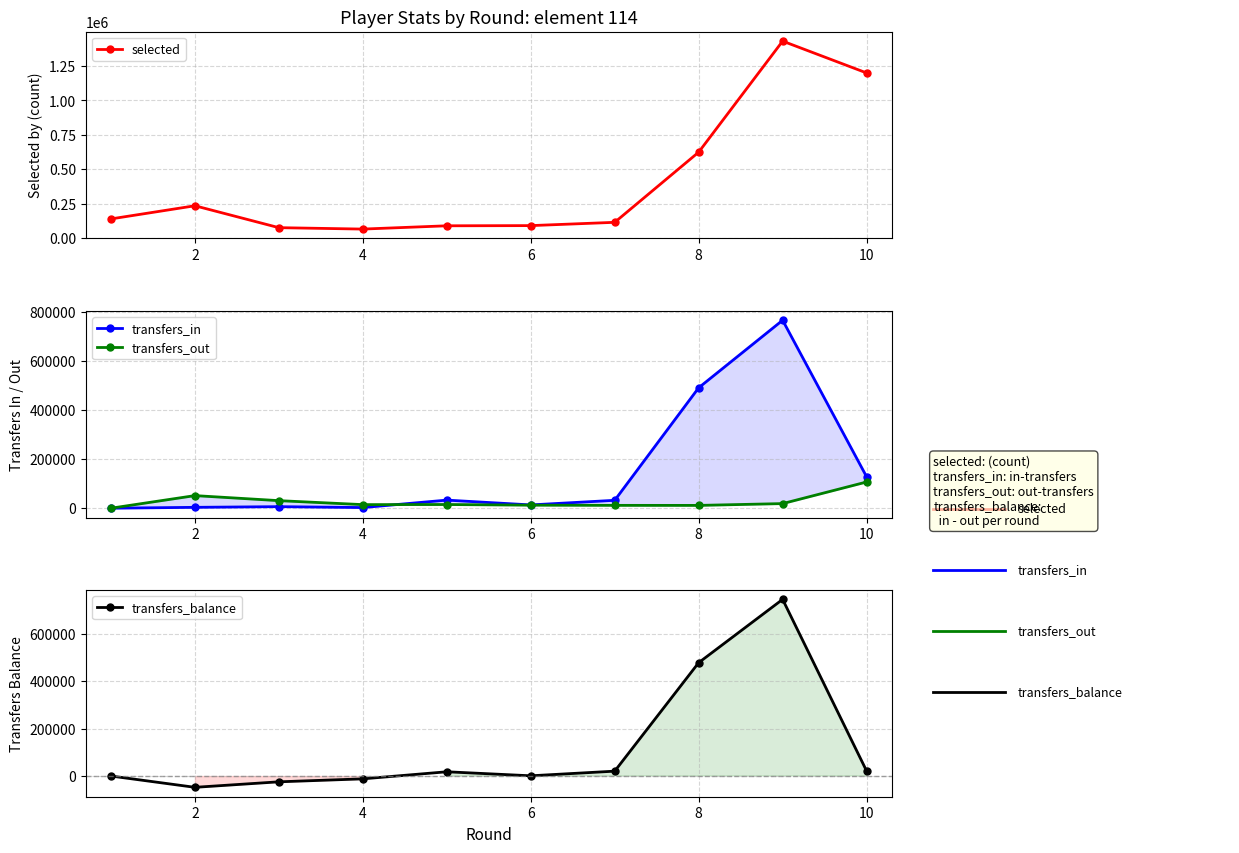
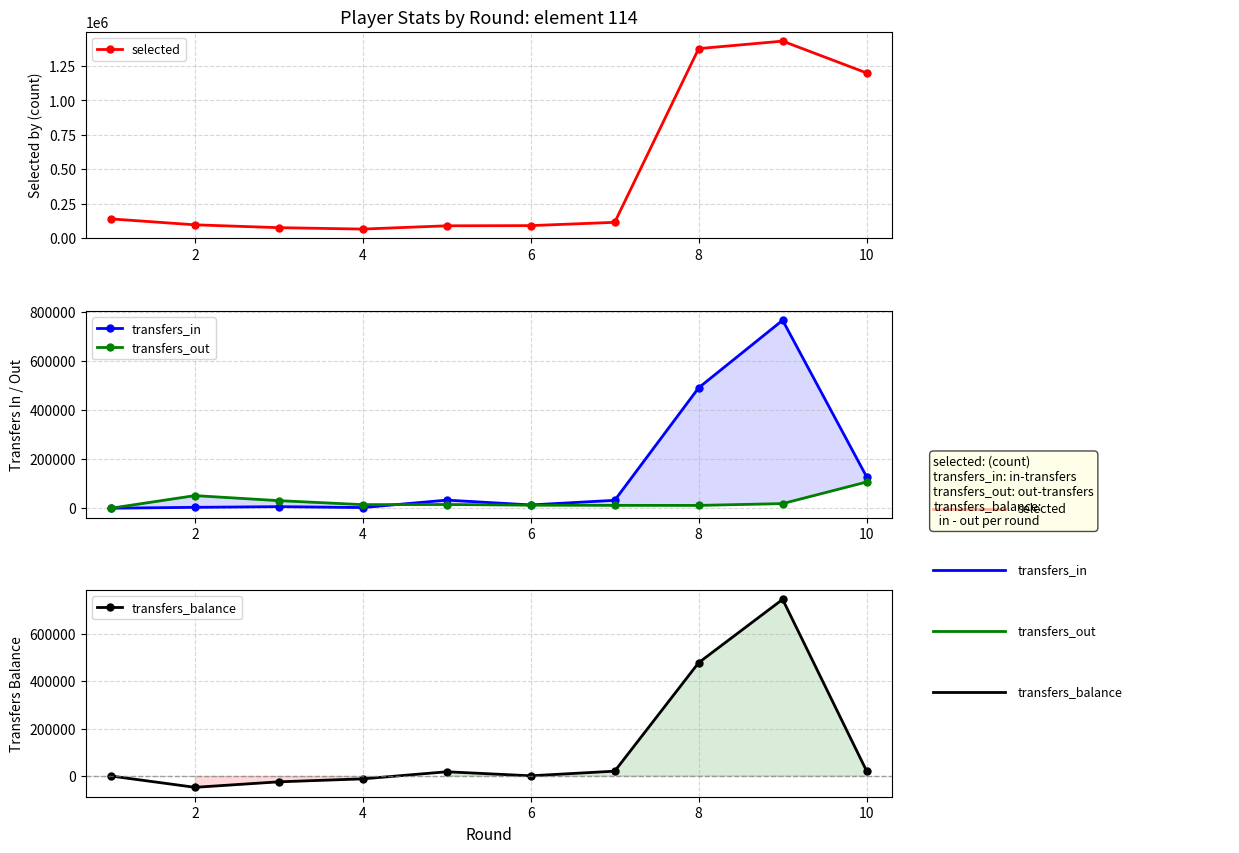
  {
    "Player Stats by Round: element 114": {
-     "2": 240000,
+     "2": 100000,
      "4": 70000,
      "6": 90000,
-     "8": 620000,
+     "8": 1380000,
      "10": 1200000
    }
  }
